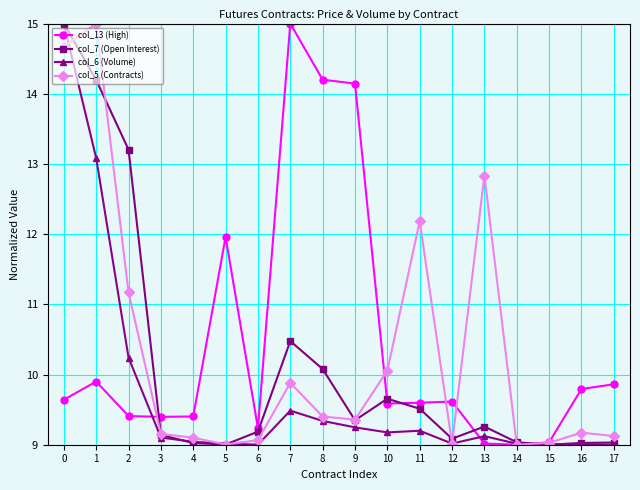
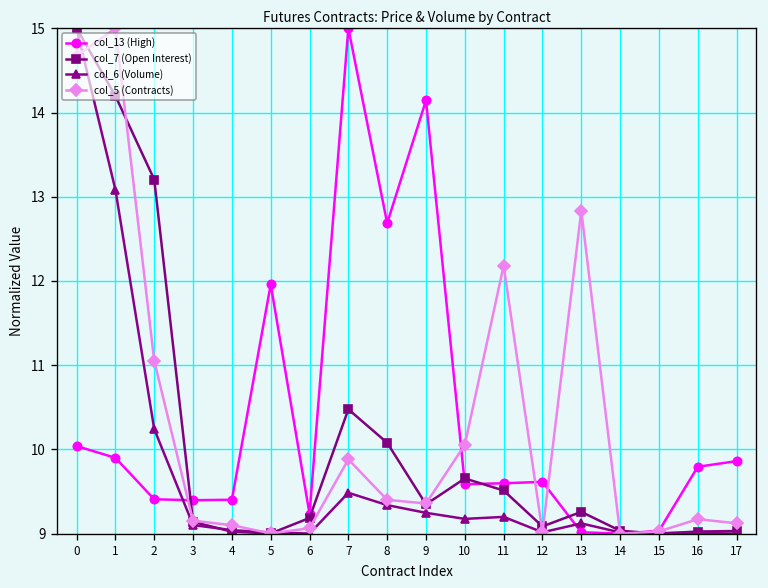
  {
    "col_13 (High)": {
-     "0": 9.6,
+     "0": 10.0,
      "1": 9.9,
      "2": 9.4,
      "3": 9.4,
      "4": 9.4,
      "5": 12.0,
      "6": 9.2,
      "7": 15.0,
-     "8": 14.2,
+     "8": 12.7,
      "9": 14.1,
      "10": 9.6,
      "11": 9.6,
      "12": 9.6,
      "13": 9.0,
      "16": 9.8,
      "17": 9.9
    },
    "col_5 (Contracts)": {
      "1": 15.0,
-     "2": 11.2,
+     "2": 11.1,
      "4": 9.1,
      "6": 9.1,
      "7": 9.9,
      "8": 9.4,
      "10": 10.1,
      "11": 12.2,
      "13": 12.8,
      "16": 9.2,
      "17": 9.1
    }
  }
